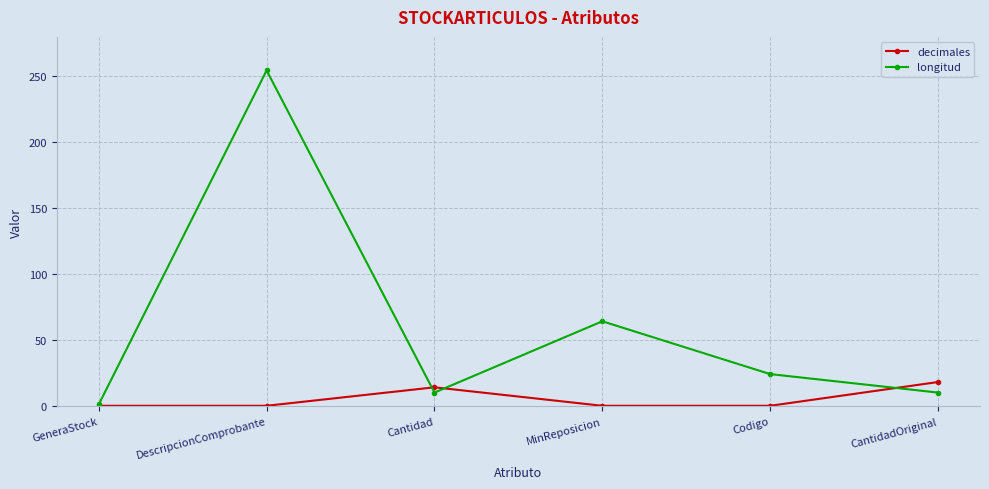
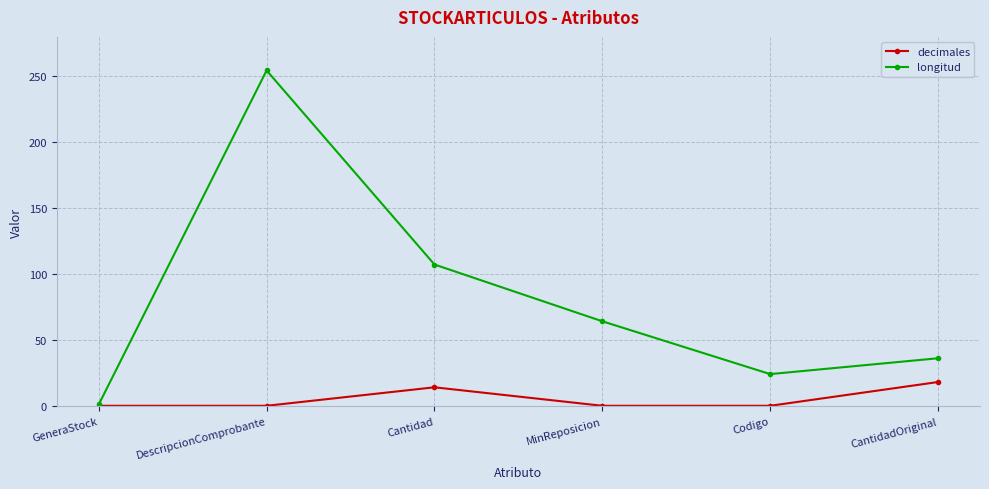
  {
    "decimales": {
      "DescripcionComprobante": 0,
      "Cantidad": 14,
      "MinReposicion": 0,
      "Codigo": 0,
      "CantidadOriginal": 18
    },
    "longitud": {
      "DescripcionComprobante": 254,
-     "Cantidad": 10,
+     "Cantidad": 107,
      "MinReposicion": 64,
      "Codigo": 24,
-     "CantidadOriginal": 10
+     "CantidadOriginal": 36
    }
  }
